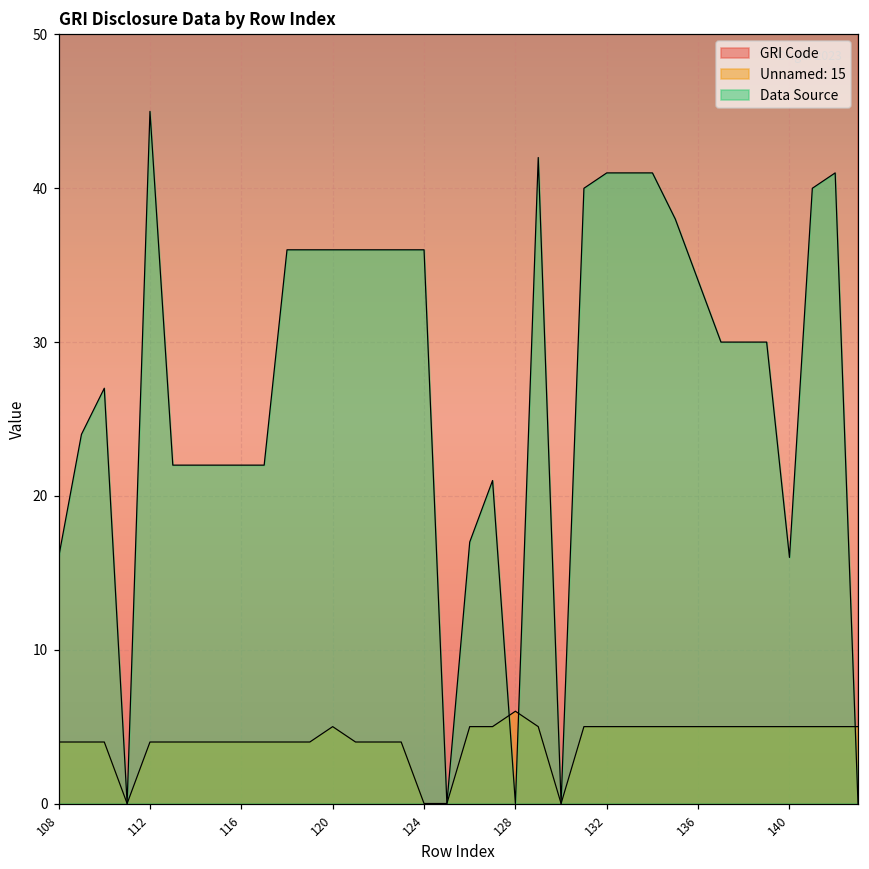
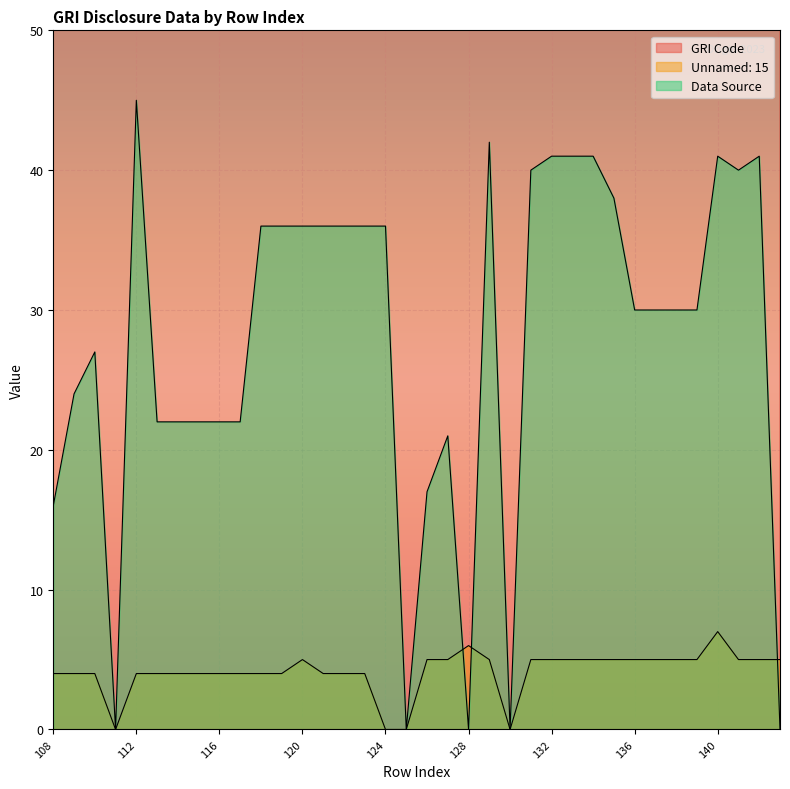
  {
    "Unnamed: 15": {
      "108": 4,
      "112": 4,
      "116": 4,
      "120": 5,
      "124": 0,
      "128": 6,
      "132": 5,
      "136": 5,
-     "140": 5
+     "140": 7
    },
    "Data Source": {
      "108": 16,
      "112": 45,
      "116": 22,
      "120": 36,
      "124": 36,
      "128": 0,
      "132": 41,
-     "136": 34,
-     "140": 16
+     "136": 30,
+     "140": 41
    }
  }
